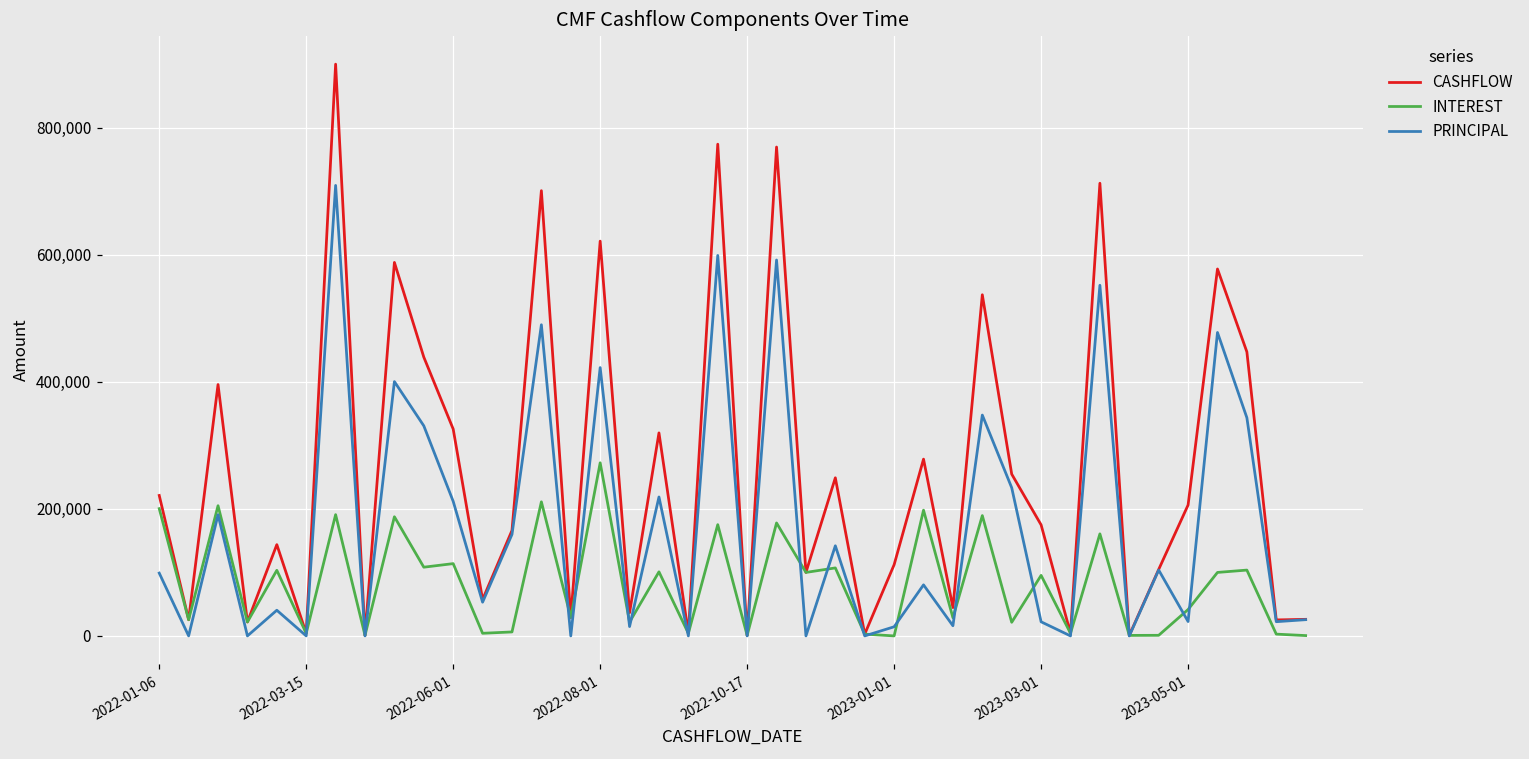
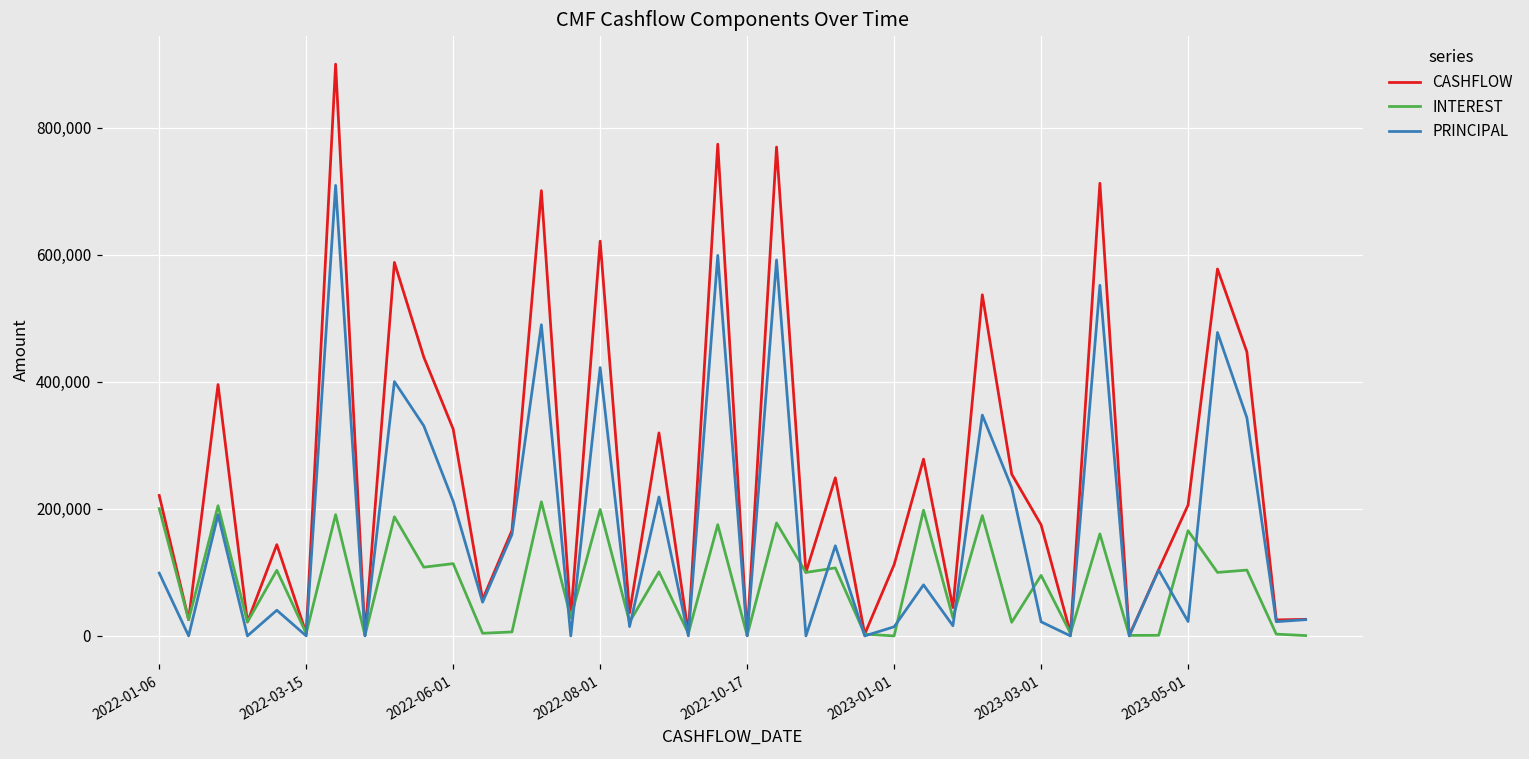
  {
    "CASHFLOW": {
      "2022-01-06": "220,000",
      "2022-06-01": "330,000",
      "2022-08-01": "620,000",
      "2023-01-01": "110,000",
      "2023-03-01": "170,000",
      "2023-05-01": "210,000"
    },
    "INTEREST": {
      "2022-01-06": "200,000",
      "2022-06-01": "110,000",
-     "2022-08-01": "270,000",
+     "2022-08-01": "200,000",
      "2023-01-01": "0",
      "2023-03-01": "100,000",
-     "2023-05-01": "40,000"
+     "2023-05-01": "170,000"
    },
    "PRINCIPAL": {
      "2022-01-06": "100,000",
      "2022-06-01": "210,000",
      "2022-08-01": "420,000",
      "2023-01-01": "10,000",
      "2023-03-01": "20,000",
      "2023-05-01": "20,000"
    }
  }
